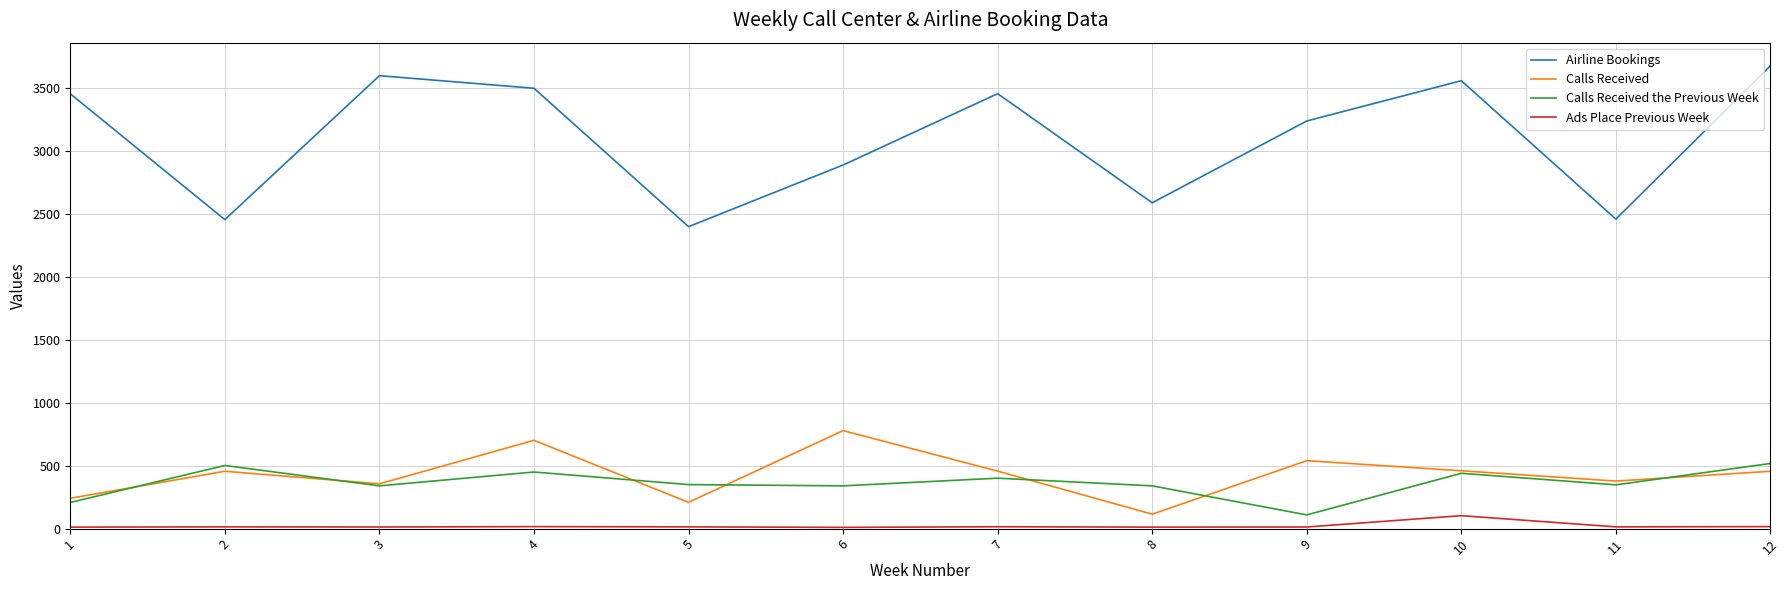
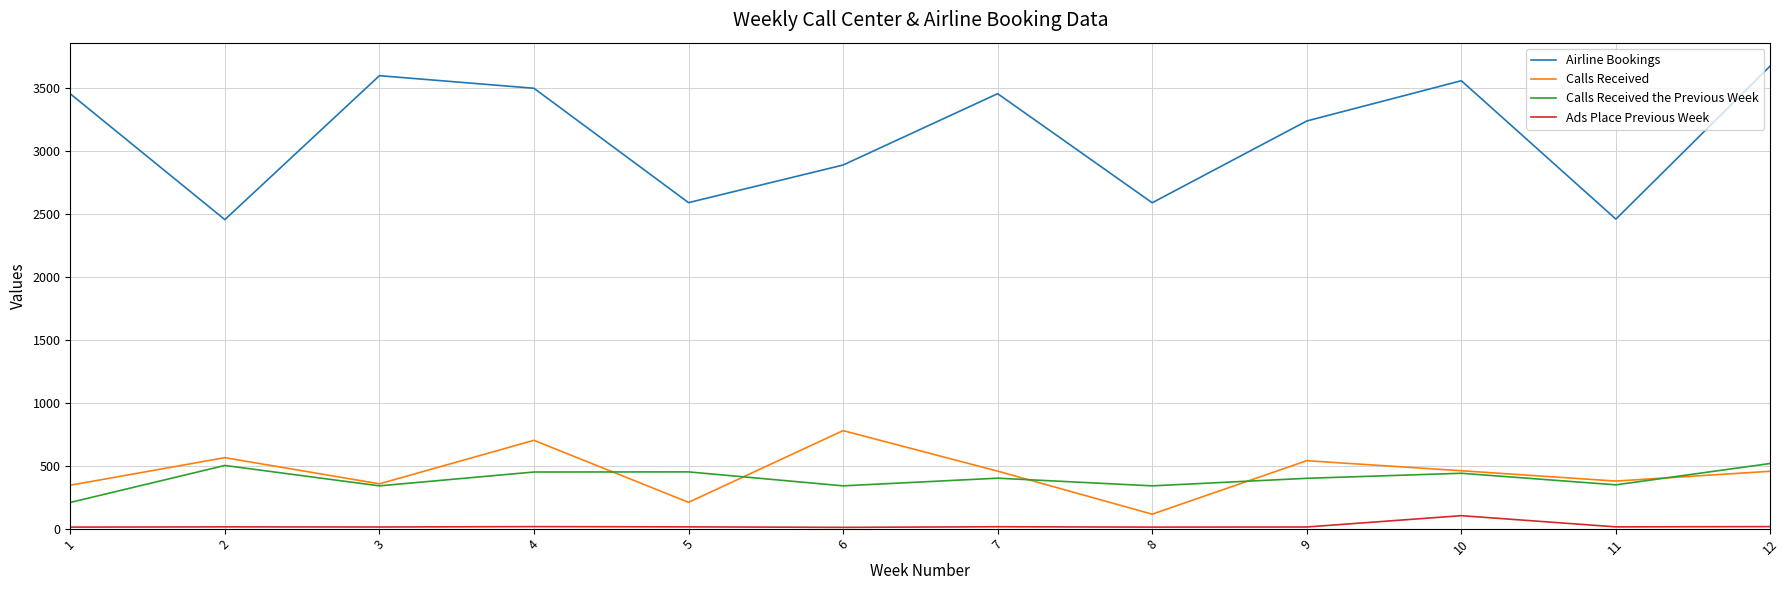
  {
    "Airline Bookings": {
      "1": 3460,
      "2": 2460,
      "3": 3600,
      "4": 3500,
-     "5": 2400,
+     "5": 2590,
      "6": 2890,
      "7": 3460,
      "8": 2590,
      "9": 3240,
      "10": 3560,
      "11": 2460,
      "12": 3680
    },
    "Calls Received": {
-     "1": 240,
-     "2": 460,
+     "1": 350,
+     "2": 560,
      "4": 700,
      "5": 210,
      "6": 780,
      "7": 460,
      "8": 120,
      "9": 540,
      "11": 380,
      "12": 460
    },
    "Calls Received the Previous Week": {
      "1": 210,
      "2": 500,
      "4": 450,
-     "5": 350,
+     "5": 450,
      "6": 340,
      "7": 400,
      "8": 340,
-     "9": 110,
+     "9": 400,
      "11": 350,
      "12": 520
    },
    "Ads Place Previous Week": {
      "1": 10,
      "2": 10,
      "3": 10,
      "4": 20,
      "5": 10,
      "6": 10,
      "7": 20,
      "8": 10,
      "9": 10,
      "10": 100,
      "11": 10,
      "12": 20
    }
  }
